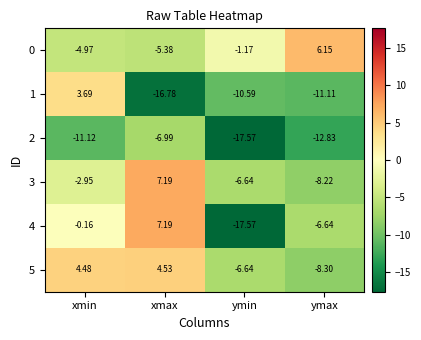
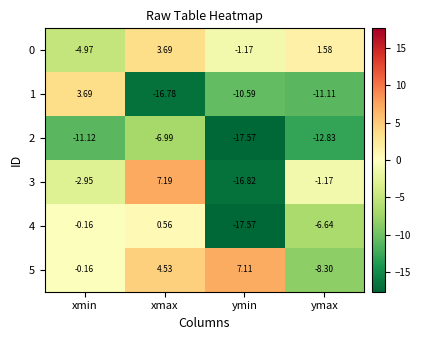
  {
    "0": {
      "xmin": -4.97,
-     "xmax": -5.38,
+     "xmax": 3.69,
      "ymin": -1.17,
-     "ymax": 6.15
+     "ymax": 1.58
    },
    "1": {
      "xmin": 3.69,
      "xmax": -16.78,
      "ymin": -10.59,
      "ymax": -11.11
    },
    "2": {
      "xmin": -11.12,
      "xmax": -6.99,
      "ymin": -17.57,
      "ymax": -12.83
    },
    "3": {
      "xmin": -2.95,
      "xmax": 7.19,
-     "ymin": -6.64,
-     "ymax": -8.22
+     "ymin": -16.82,
+     "ymax": -1.17
    },
    "4": {
      "xmin": -0.16,
-     "xmax": 7.19,
+     "xmax": 0.56,
      "ymin": -17.57,
      "ymax": -6.64
    },
    "5": {
-     "xmin": 4.48,
+     "xmin": -0.16,
      "xmax": 4.53,
-     "ymin": -6.64,
+     "ymin": 7.11,
      "ymax": -8.30
    }
  }
